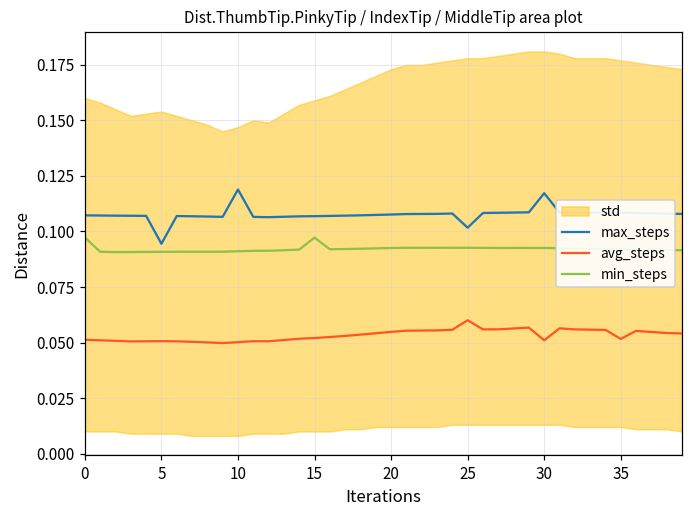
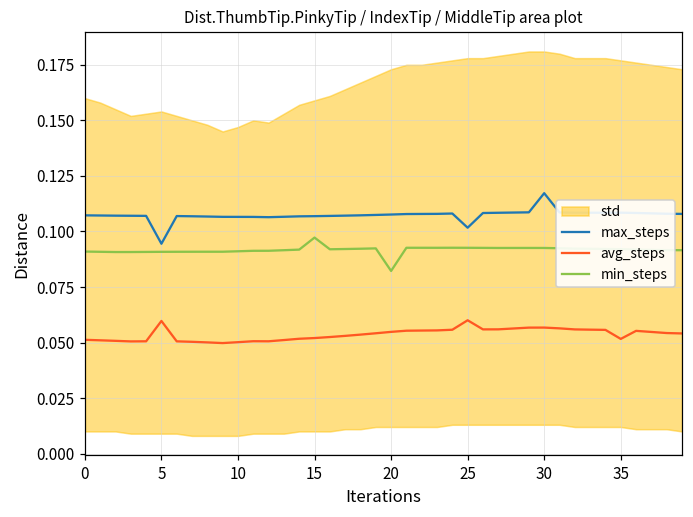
  {
    "max_steps": {
      "0": 0.107,
      "5": 0.094,
-     "10": 0.119,
+     "10": 0.107,
      "15": 0.107,
      "20": 0.108,
      "25": 0.102,
      "30": 0.117
    },
    "avg_steps": {
      "0": 0.051,
-     "5": 0.051,
+     "5": 0.060,
      "10": 0.050,
      "15": 0.052,
      "20": 0.055,
      "25": 0.060,
-     "30": 0.051,
+     "30": 0.057,
      "35": 0.052
    },
    "min_steps": {
-     "0": 0.097,
+     "0": 0.091,
      "5": 0.091,
      "10": 0.091,
      "15": 0.097,
-     "20": 0.093,
+     "20": 0.082,
      "25": 0.093,
      "30": 0.093
    }
  }
